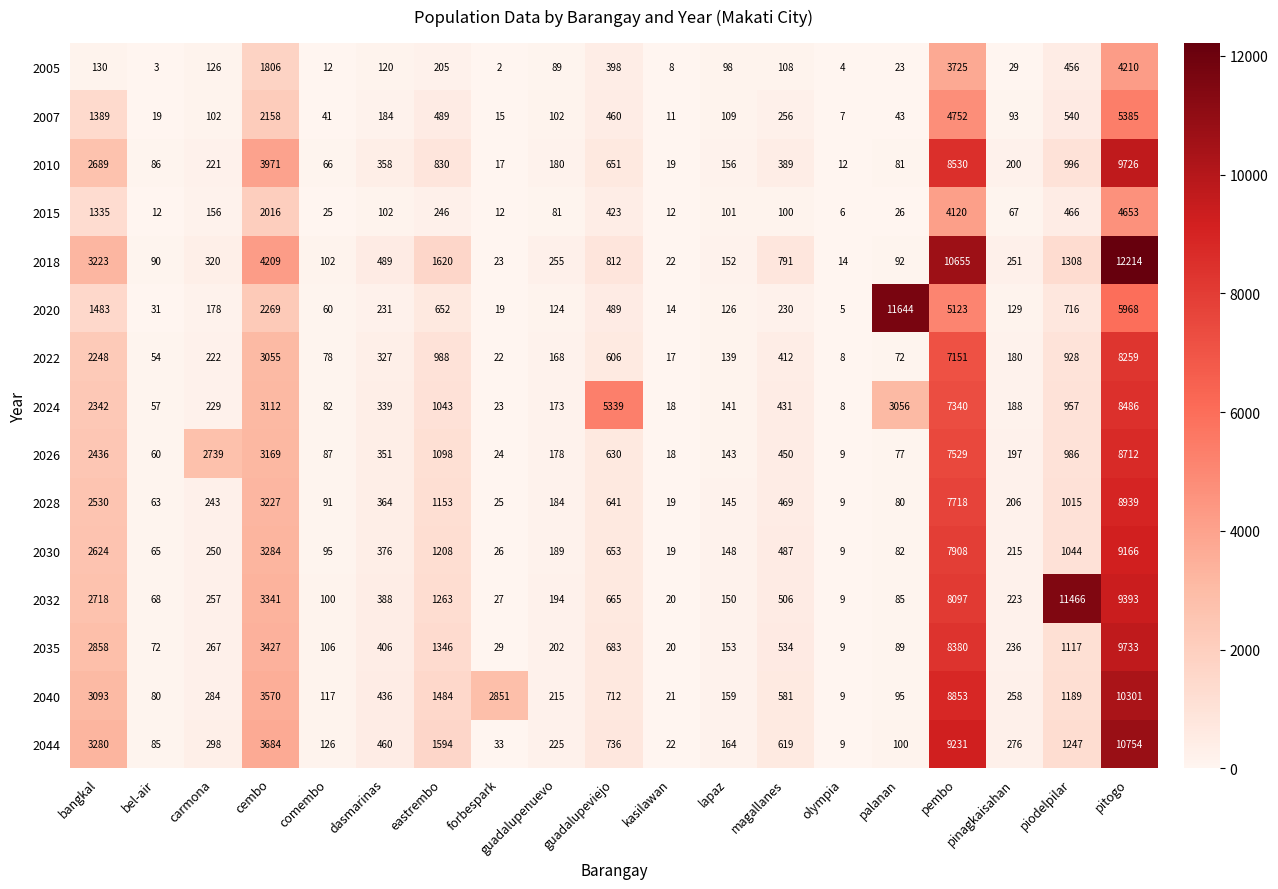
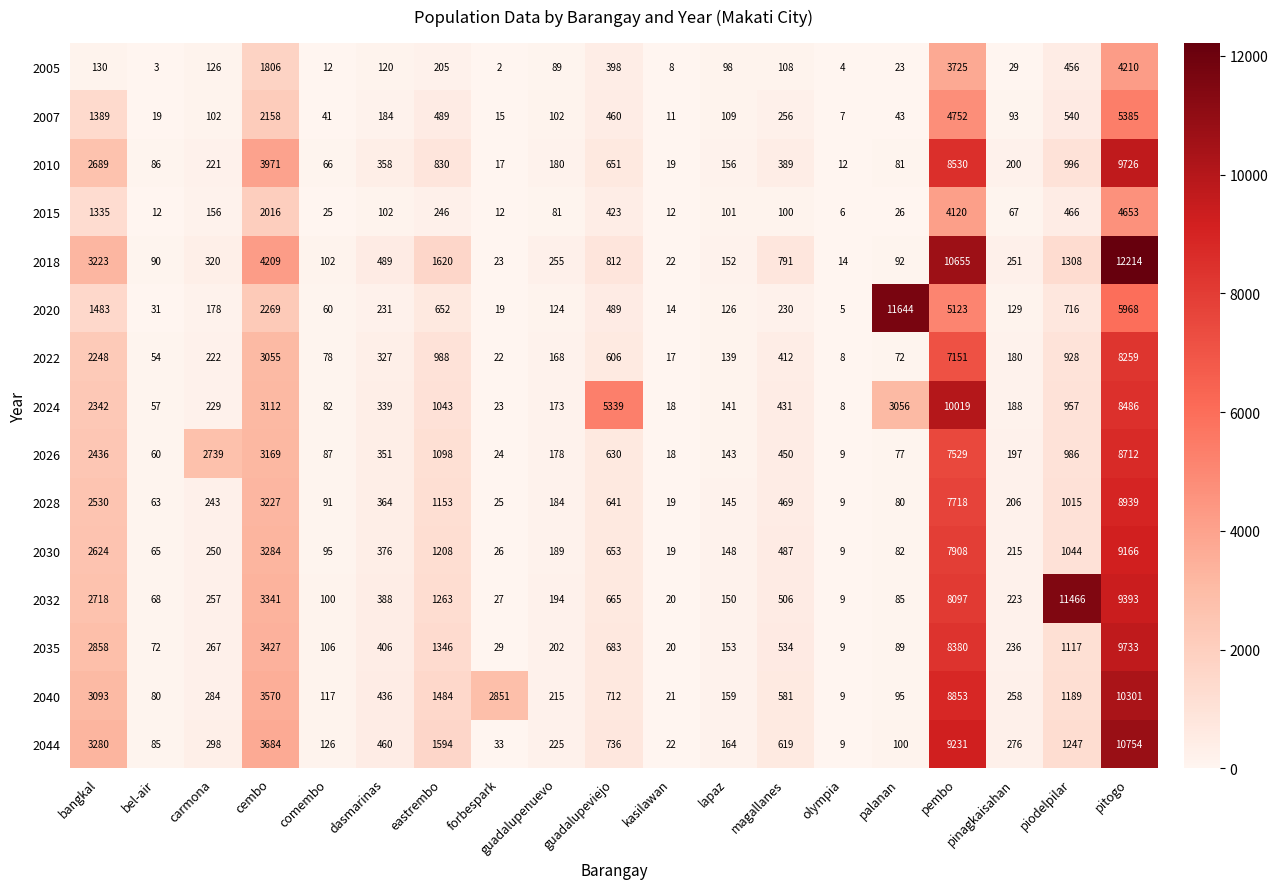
  {
    "2024": {
      "bangkal": 2342,
      "bel-air": 57,
      "carmona": 229,
      "cembo": 3112,
      "comembo": 82,
      "dasmarinas": 339,
      "eastrembo": 1043,
      "forbespark": 23,
      "guadalupenuevo": 173,
      "guadalupeviejo": 5339,
      "kasilawan": 18,
      "lapaz": 141,
      "magallanes": 431,
      "olympia": 8,
      "palanan": 3056,
-     "pembo": 7340,
+     "pembo": 10019,
      "pinagkaisahan": 188,
      "piodelpilar": 957,
      "pitogo": 8486
    }
  }
